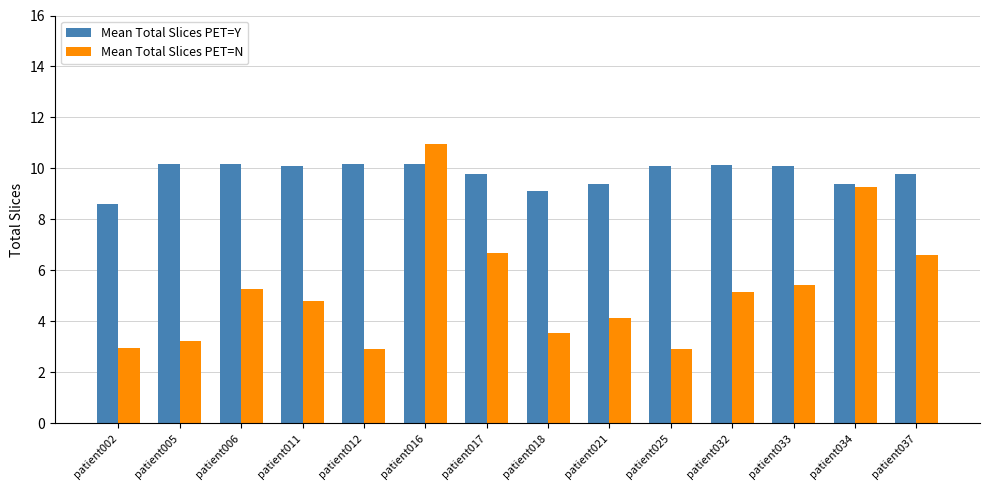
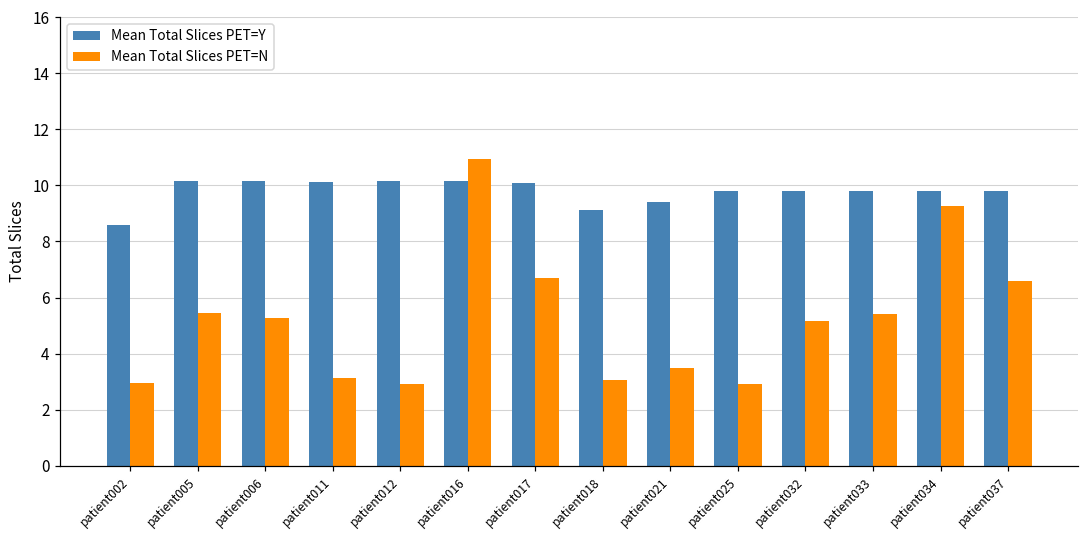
  {
    "Mean Total Slices PET=Y": {
      "patient002": 8.6,
      "patient005": 10.2,
      "patient006": 10.2,
      "patient011": 10.1,
      "patient012": 10.2,
      "patient016": 10.2,
-     "patient017": 9.8,
+     "patient017": 10.1,
      "patient018": 9.1,
      "patient021": 9.4,
-     "patient025": 10.1,
-     "patient032": 10.1,
-     "patient033": 10.1,
-     "patient034": 9.4,
+     "patient025": 9.8,
+     "patient032": 9.8,
+     "patient033": 9.8,
+     "patient034": 9.8,
      "patient037": 9.8
    },
    "Mean Total Slices PET=N": {
      "patient002": 3.0,
-     "patient005": 3.2,
+     "patient005": 5.4,
      "patient006": 5.3,
-     "patient011": 4.8,
+     "patient011": 3.1,
      "patient012": 2.9,
      "patient016": 11.0,
      "patient017": 6.7,
-     "patient018": 3.5,
-     "patient021": 4.2,
+     "patient018": 3.1,
+     "patient021": 3.5,
      "patient025": 2.9,
      "patient032": 5.2,
      "patient033": 5.4,
      "patient034": 9.3,
      "patient037": 6.6
    }
  }
